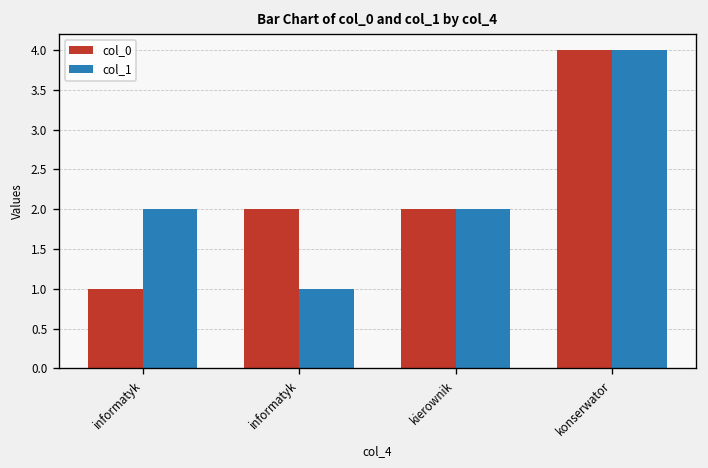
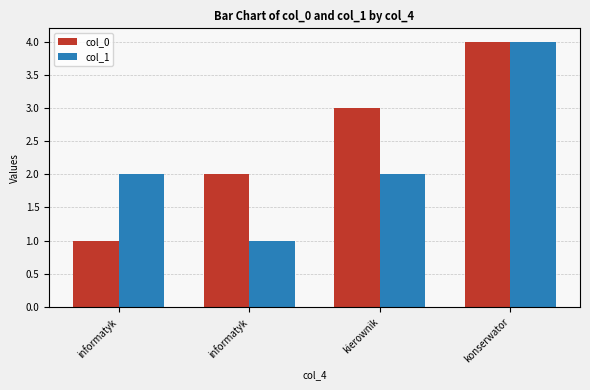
  {
    "col_0": {
-     "kierownik": 2,
+     "kierownik": 3,
      "konserwator": 4
    },
    "col_1": {
      "kierownik": 2,
      "konserwator": 4
    }
  }
